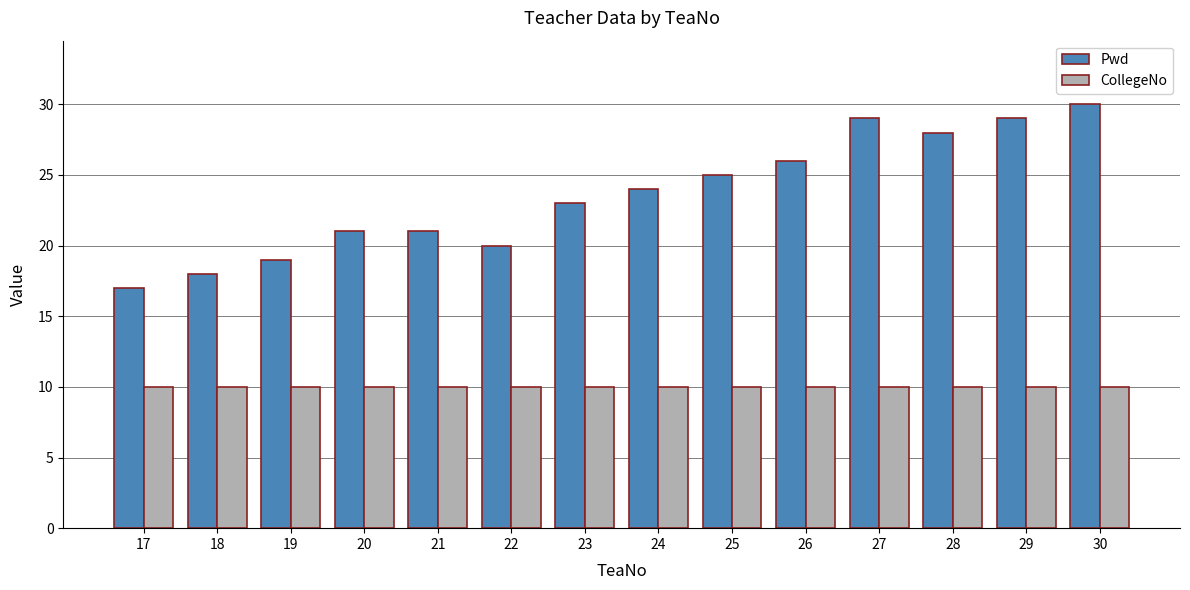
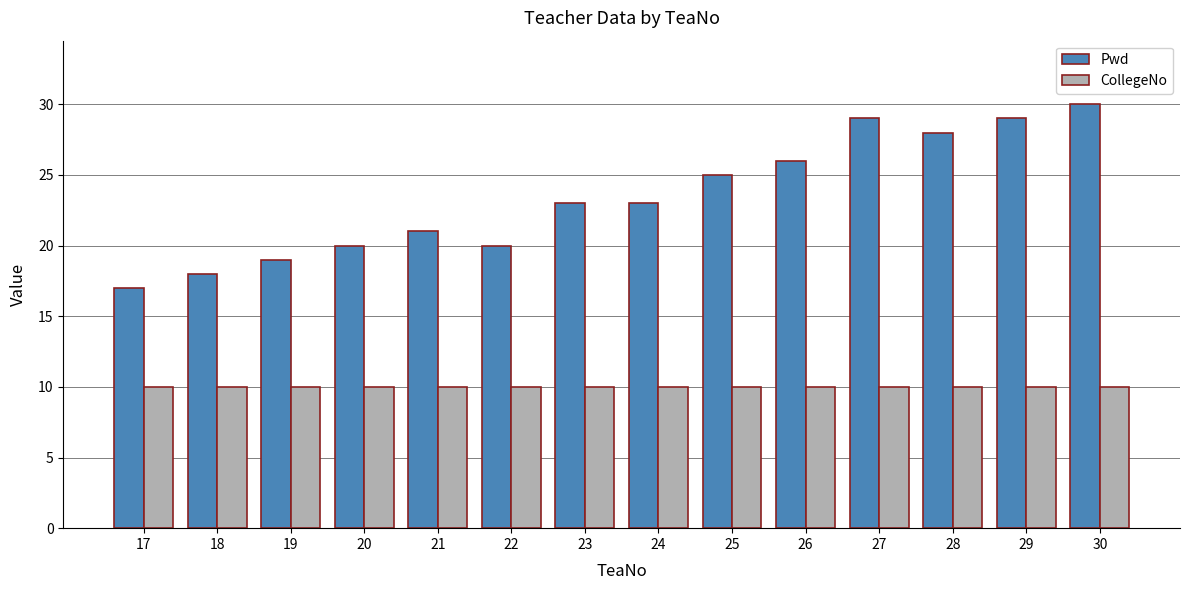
  {
    "Pwd": {
      "17": 17,
      "18": 18,
      "19": 19,
-     "20": 21,
+     "20": 20,
      "21": 21,
      "22": 20,
      "23": 23,
-     "24": 24,
+     "24": 23,
      "25": 25,
      "26": 26,
      "27": 29,
      "28": 28,
      "29": 29,
      "30": 30
    },
    "CollegeNo": {
      "17": 10,
      "18": 10,
      "19": 10,
      "20": 10,
      "21": 10,
      "22": 10,
      "23": 10,
      "24": 10,
      "25": 10,
      "26": 10,
      "27": 10,
      "28": 10,
      "29": 10,
      "30": 10
    }
  }
